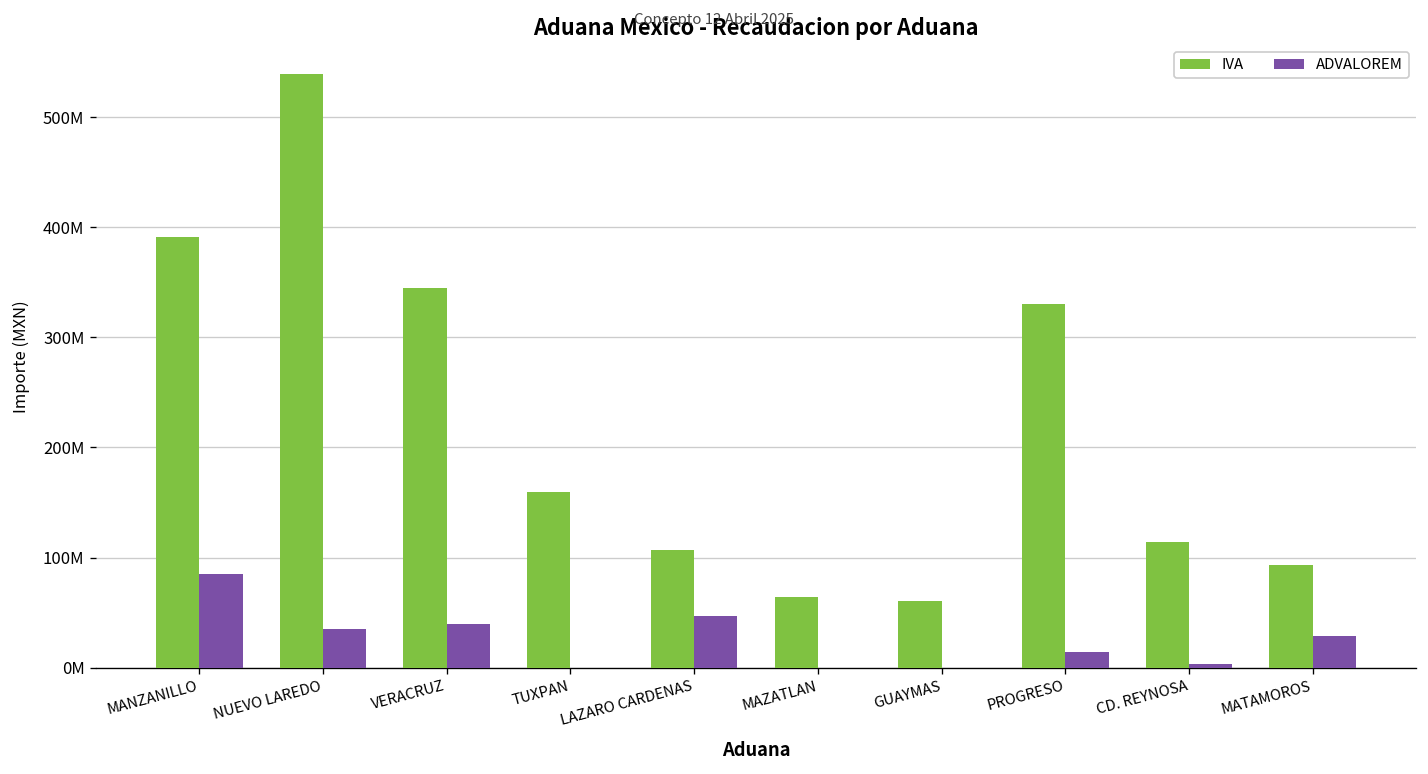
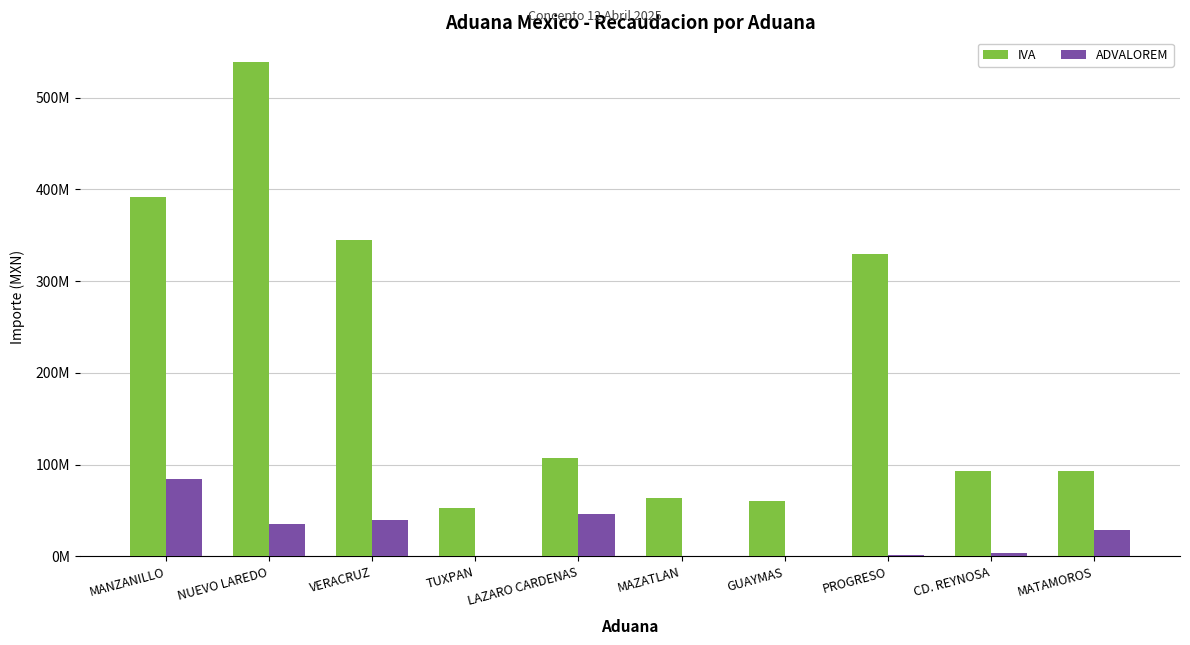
  {
    "IVA": {
      "MANZANILLO": 390000000,
      "NUEVO LAREDO": 540000000,
      "VERACRUZ": 340000000,
-     "TUXPAN": 160000000,
+     "TUXPAN": 50000000,
      "LAZARO CARDENAS": 110000000,
      "MAZATLAN": 60000000,
      "GUAYMAS": 60000000,
      "PROGRESO": 330000000,
-     "CD. REYNOSA": 110000000,
+     "CD. REYNOSA": 90000000,
      "MATAMOROS": 90000000
    },
    "ADVALOREM": {
      "MANZANILLO": 80000000,
      "NUEVO LAREDO": 30000000,
      "VERACRUZ": 40000000,
      "TUXPAN": 0,
      "LAZARO CARDENAS": 50000000,
      "GUAYMAS": 0,
-     "PROGRESO": 10000000,
+     "PROGRESO": 0,
      "CD. REYNOSA": 0,
      "MATAMOROS": 30000000
    }
  }
